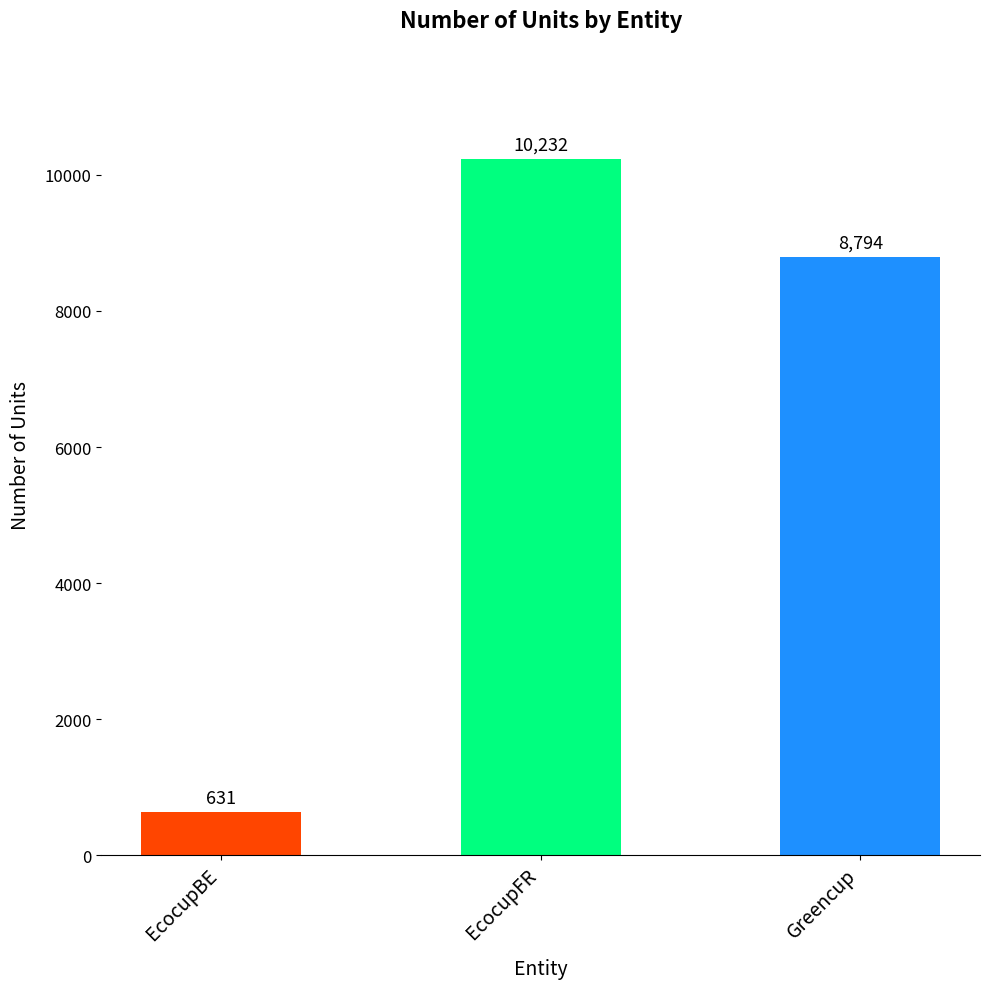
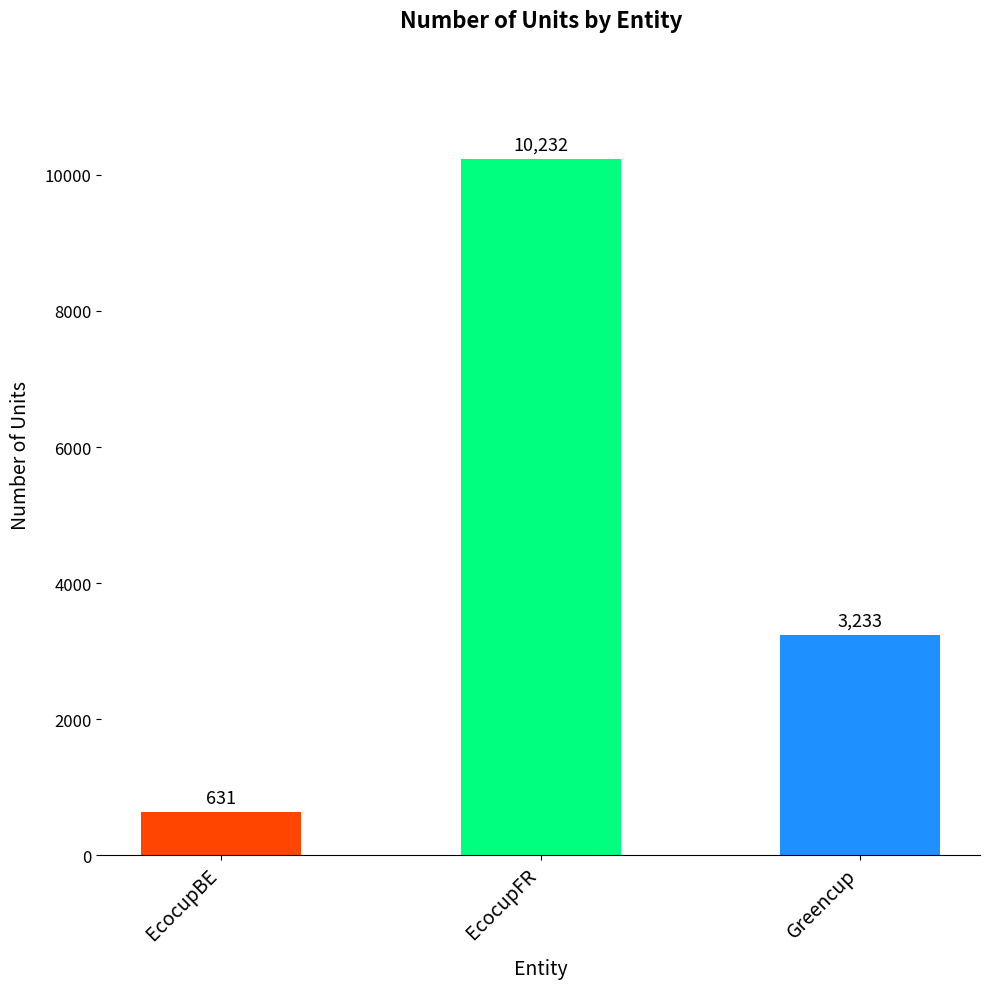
  {
    "EcocupBE": "631",
    "EcocupFR": "10,232",
-   "Greencup": "8,794"
+   "Greencup": "3,233"
  }
